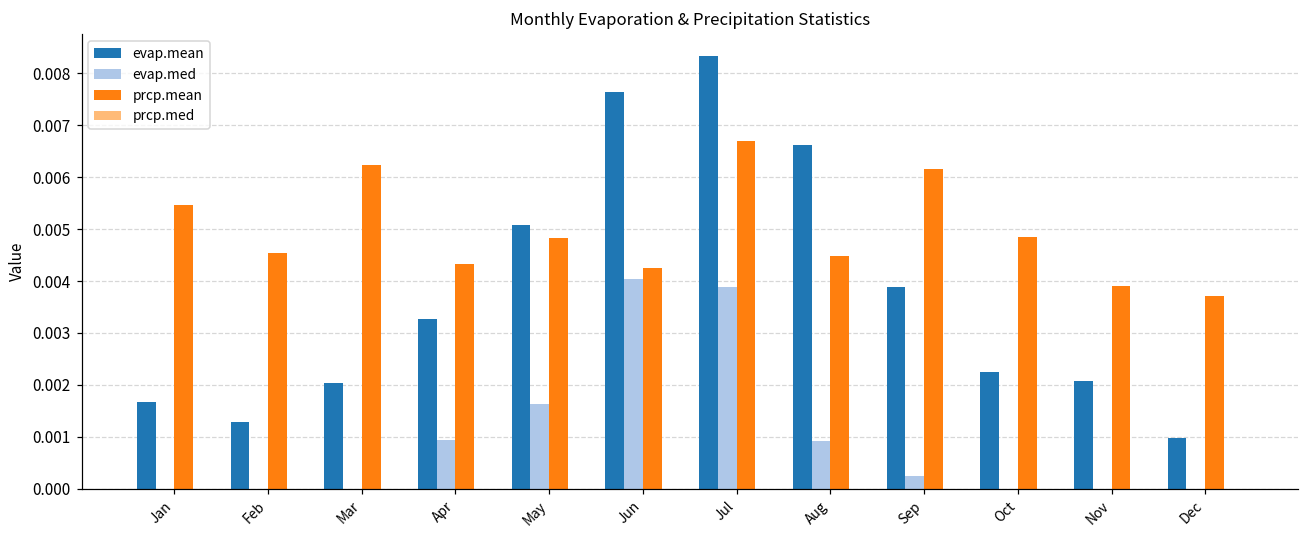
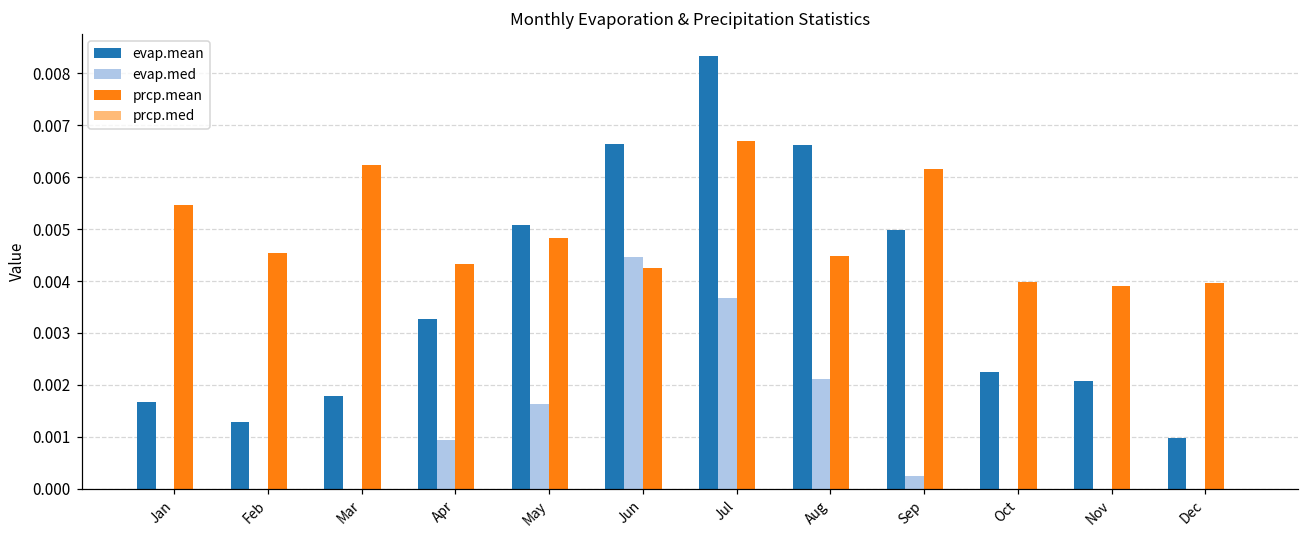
  {
    "evap.mean": {
      "Jan": 0.0017,
      "Feb": 0.0013,
-     "Mar": 0.0020,
+     "Mar": 0.0018,
      "Apr": 0.0033,
      "May": 0.0051,
-     "Jun": 0.0076,
+     "Jun": 0.0066,
      "Jul": 0.0083,
      "Aug": 0.0066,
-     "Sep": 0.0039,
+     "Sep": 0.0050,
      "Oct": 0.0022,
      "Nov": 0.0021,
      "Dec": 0.0010
    },
    "evap.med": {
      "Jan": 0.0000,
      "Feb": 0.0000,
      "Mar": 0.0000,
      "Apr": 0.0009,
      "May": 0.0016,
-     "Jun": 0.0040,
-     "Jul": 0.0039,
-     "Aug": 0.0009,
+     "Jun": 0.0045,
+     "Jul": 0.0037,
+     "Aug": 0.0021,
      "Sep": 0.0003,
      "Oct": 0.0000,
      "Nov": 0.0000,
      "Dec": 0.0000
    },
    "prcp.mean": {
      "Jan": 0.0055,
      "Feb": 0.0045,
      "Mar": 0.0062,
      "Apr": 0.0043,
      "May": 0.0048,
      "Jun": 0.0043,
      "Jul": 0.0067,
      "Aug": 0.0045,
      "Sep": 0.0062,
-     "Oct": 0.0048,
+     "Oct": 0.0040,
      "Nov": 0.0039,
-     "Dec": 0.0037
+     "Dec": 0.0040
    },
    "prcp.med": {
      "Jan": 0.0000,
      "Feb": 0.0000,
      "Mar": 0.0000,
      "Apr": 0.0000,
      "May": 0.0000,
      "Jun": 0.0000,
      "Jul": 0.0000,
      "Aug": 0.0000,
      "Sep": 0.0000,
      "Oct": 0.0000,
      "Nov": 0.0000,
      "Dec": 0.0000
    }
  }
